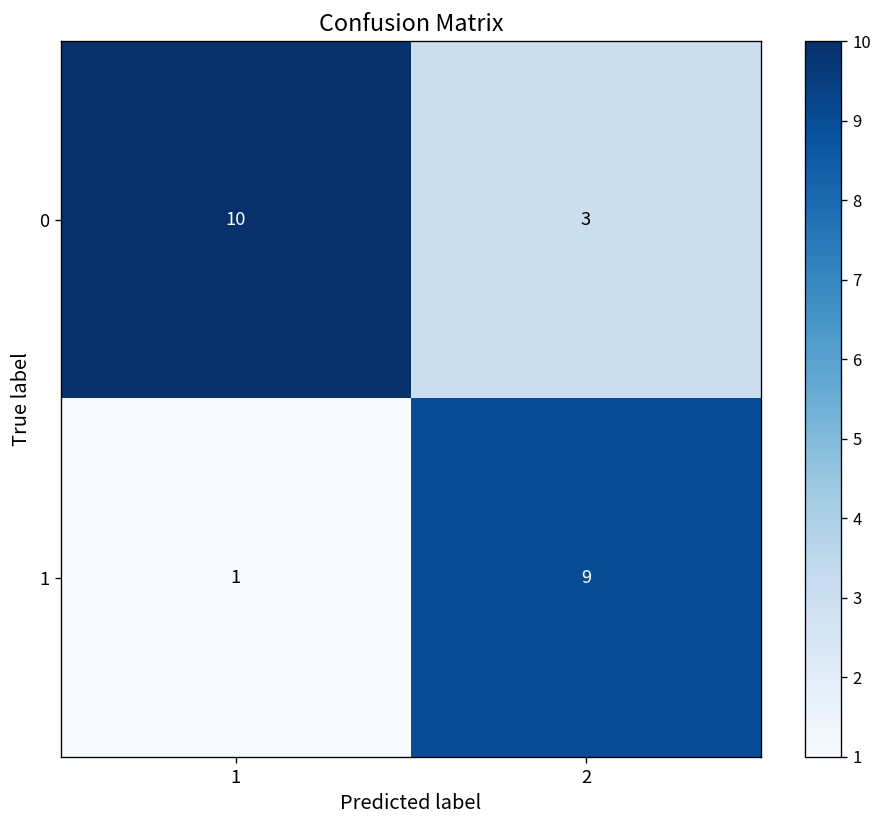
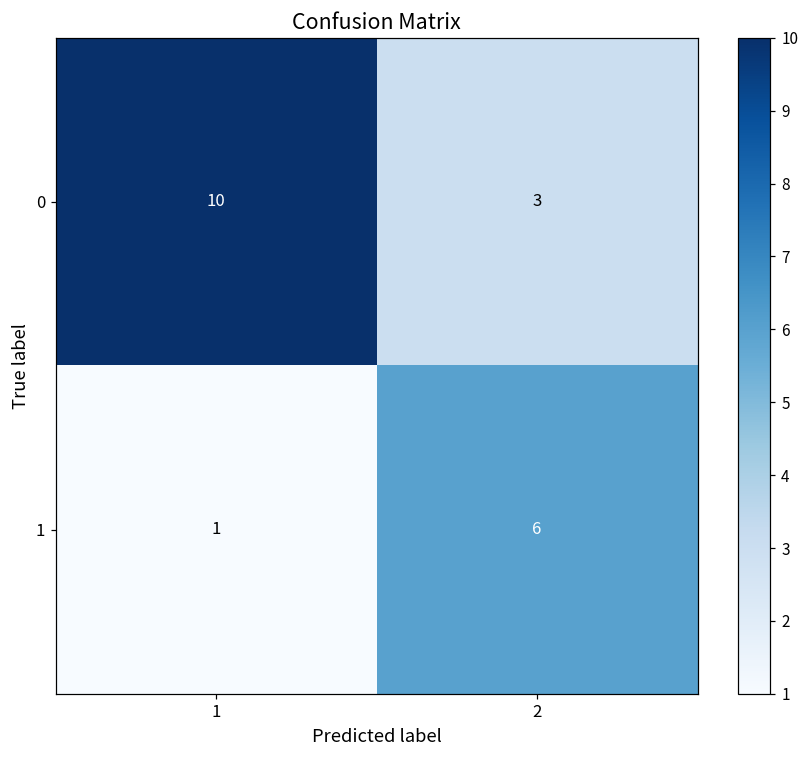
  {
    "0": {
      "1": 10,
      "2": 3
    },
    "1": {
      "1": 1,
-     "2": 9
+     "2": 6
    }
  }
